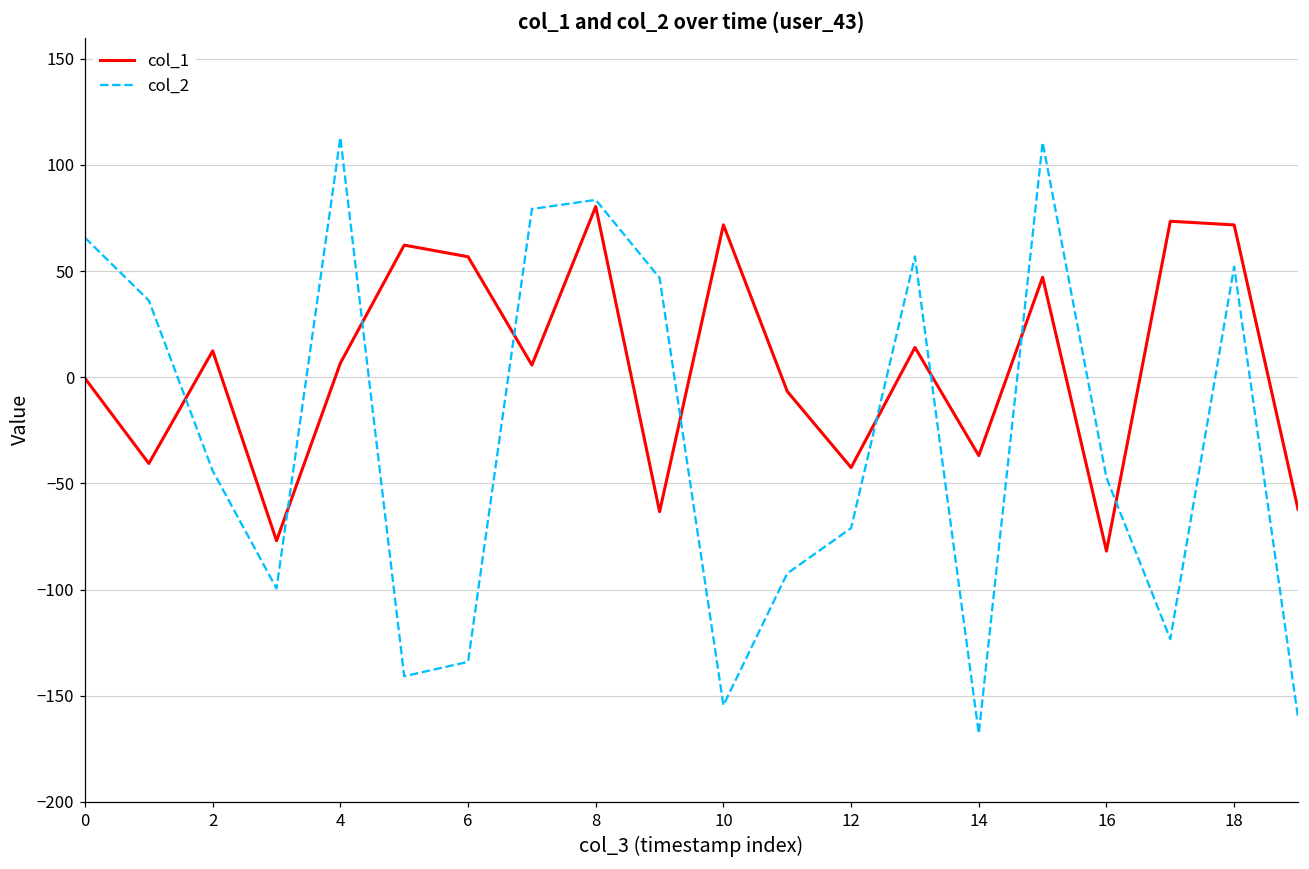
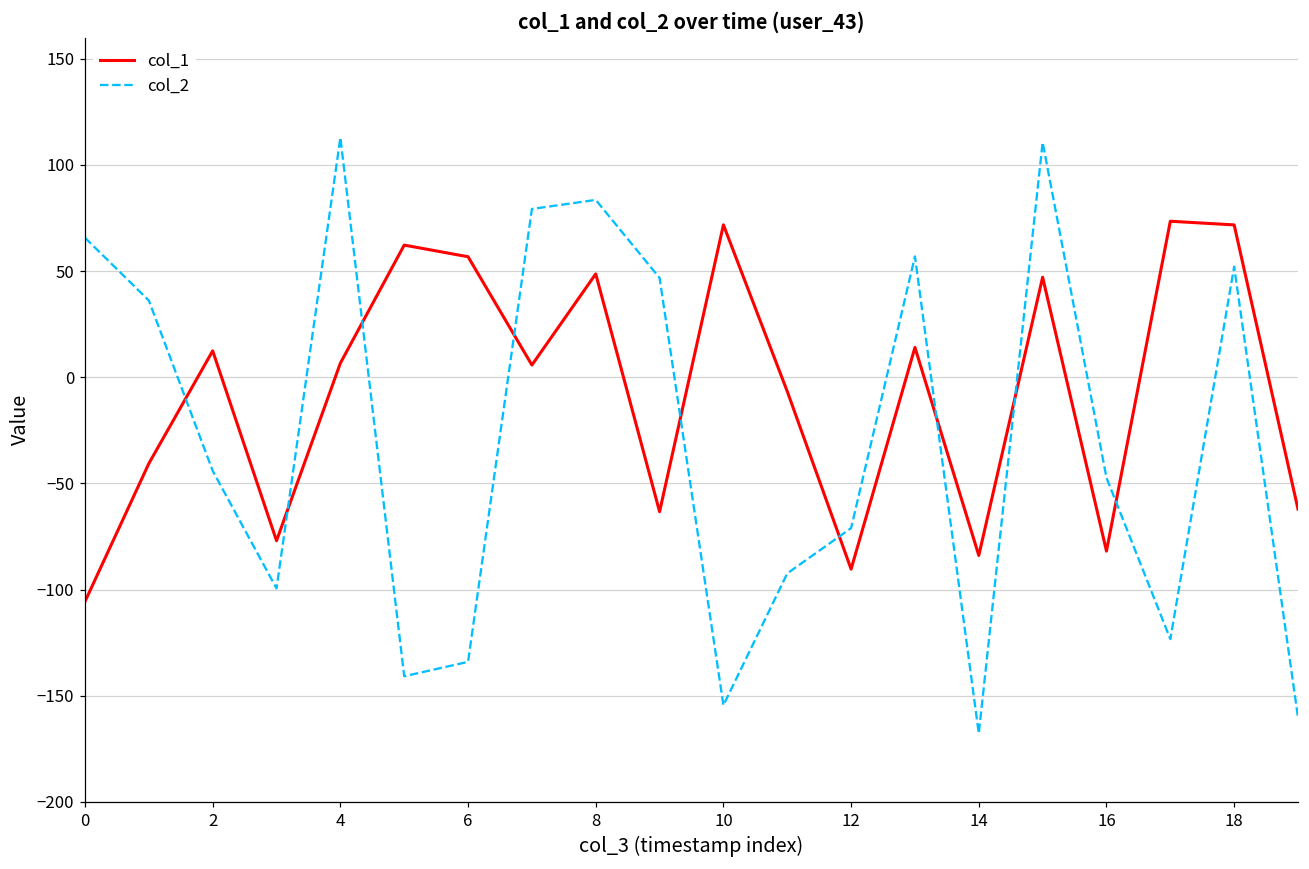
  {
    "col_1": {
-     "0": -1,
+     "0": -106,
      "2": 12,
      "4": 7,
      "6": 57,
-     "8": 80,
+     "8": 49,
      "10": 72,
-     "12": -43,
-     "14": -37,
+     "12": -90,
+     "14": -84,
      "16": -82,
      "18": 72
    },
    "col_2": {
      "0": 66,
      "2": -44,
      "4": 113,
      "6": -134,
      "8": 84,
      "10": -154,
      "12": -71,
      "14": -168,
      "16": -47,
      "18": 52
    }
  }
